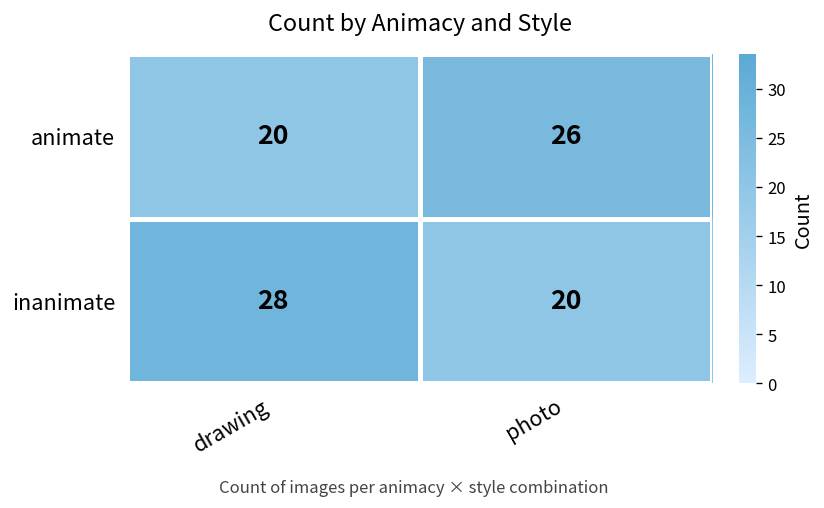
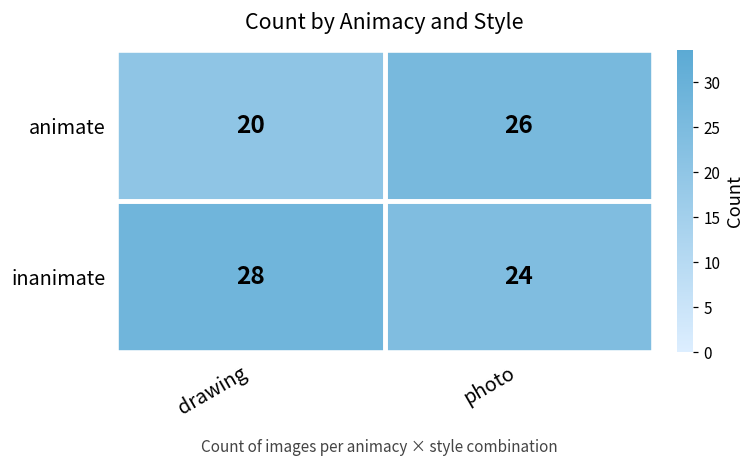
  {
    "animate": {
      "drawing": 20,
      "photo": 26
    },
    "inanimate": {
      "drawing": 28,
-     "photo": 20
+     "photo": 24
    }
  }
